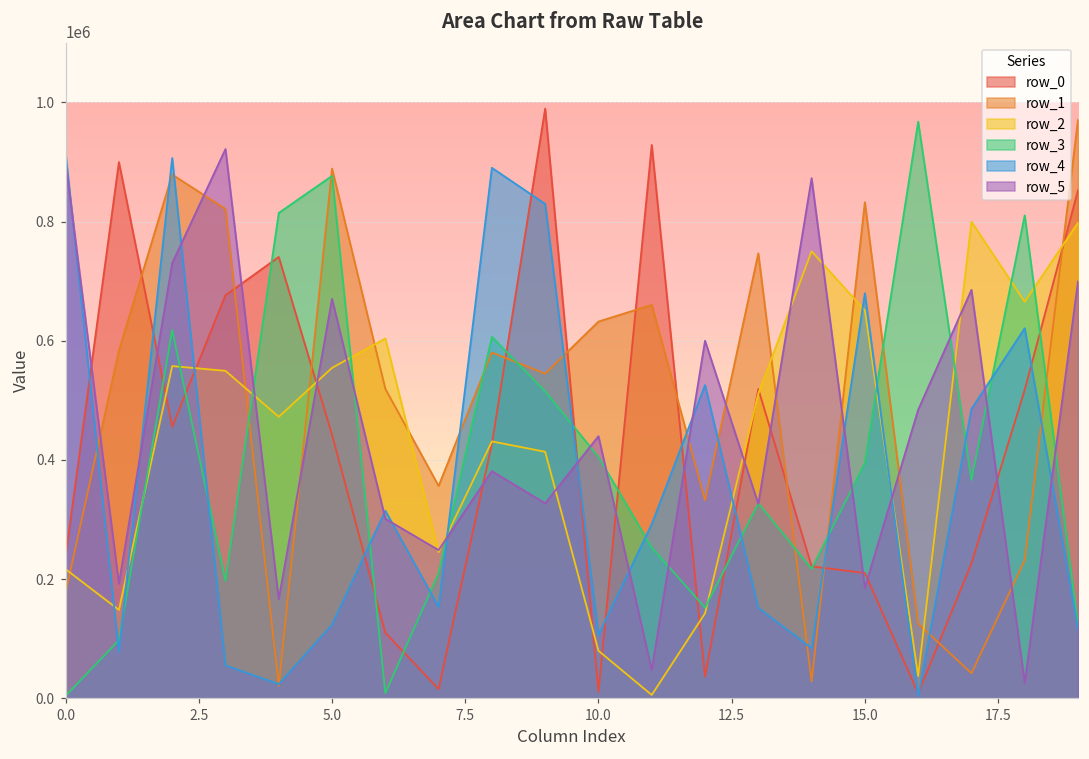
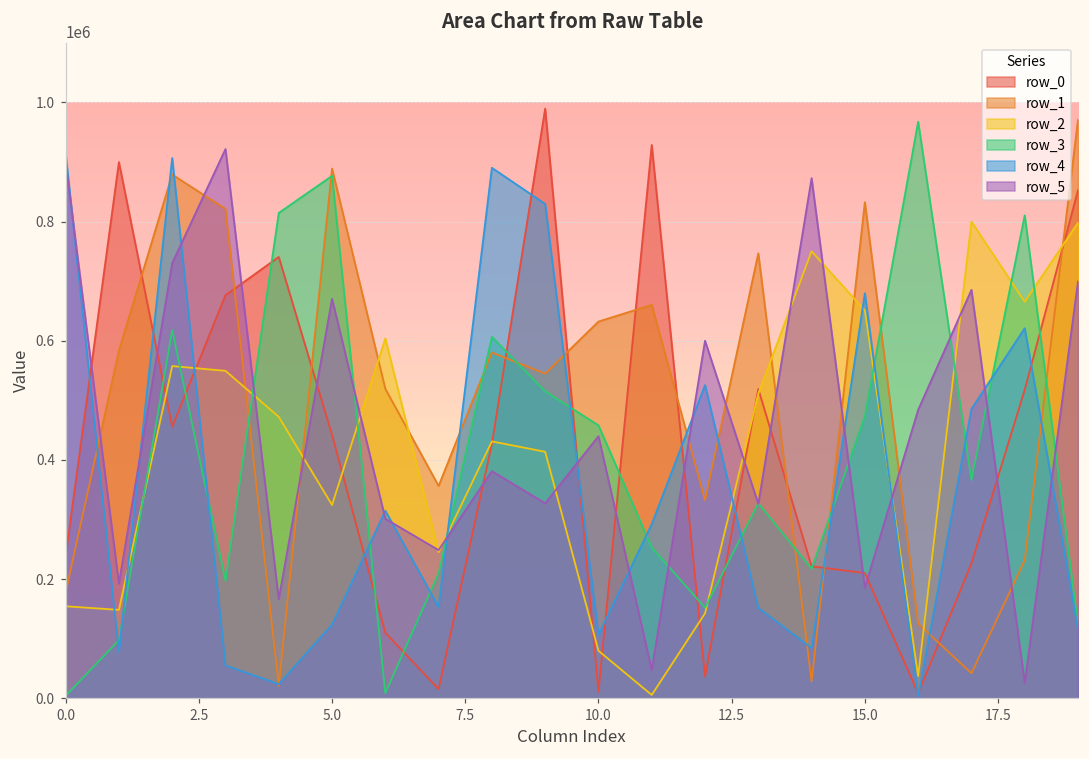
  {
    "row_2": {
-     "0.0": 220000,
-     "5.0": 550000,
+     "0.0": 150000,
+     "5.0": 320000,
      "10.0": 80000,
      "15.0": 650000
    },
    "row_3": {
      "0.0": 0,
      "5.0": 880000,
-     "10.0": 400000,
-     "15.0": 390000
+     "10.0": 460000,
+     "15.0": 470000
    },
    "row_4": {
      "0.0": 910000,
      "5.0": 120000,
      "10.0": 110000,
      "15.0": 680000
    },
    "row_5": {
      "0.0": 900000,
      "5.0": 670000,
      "10.0": 440000,
      "15.0": 190000
    }
  }
